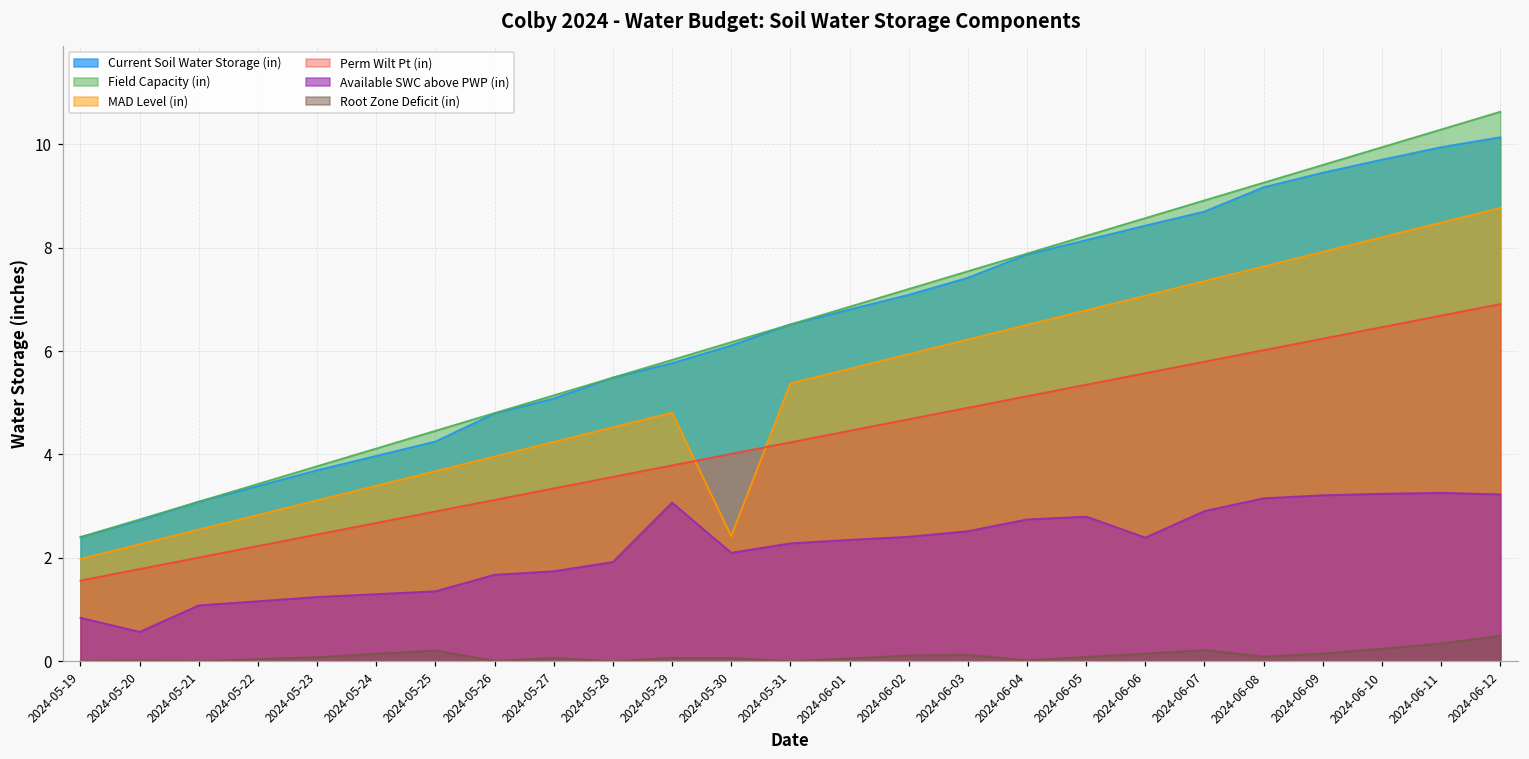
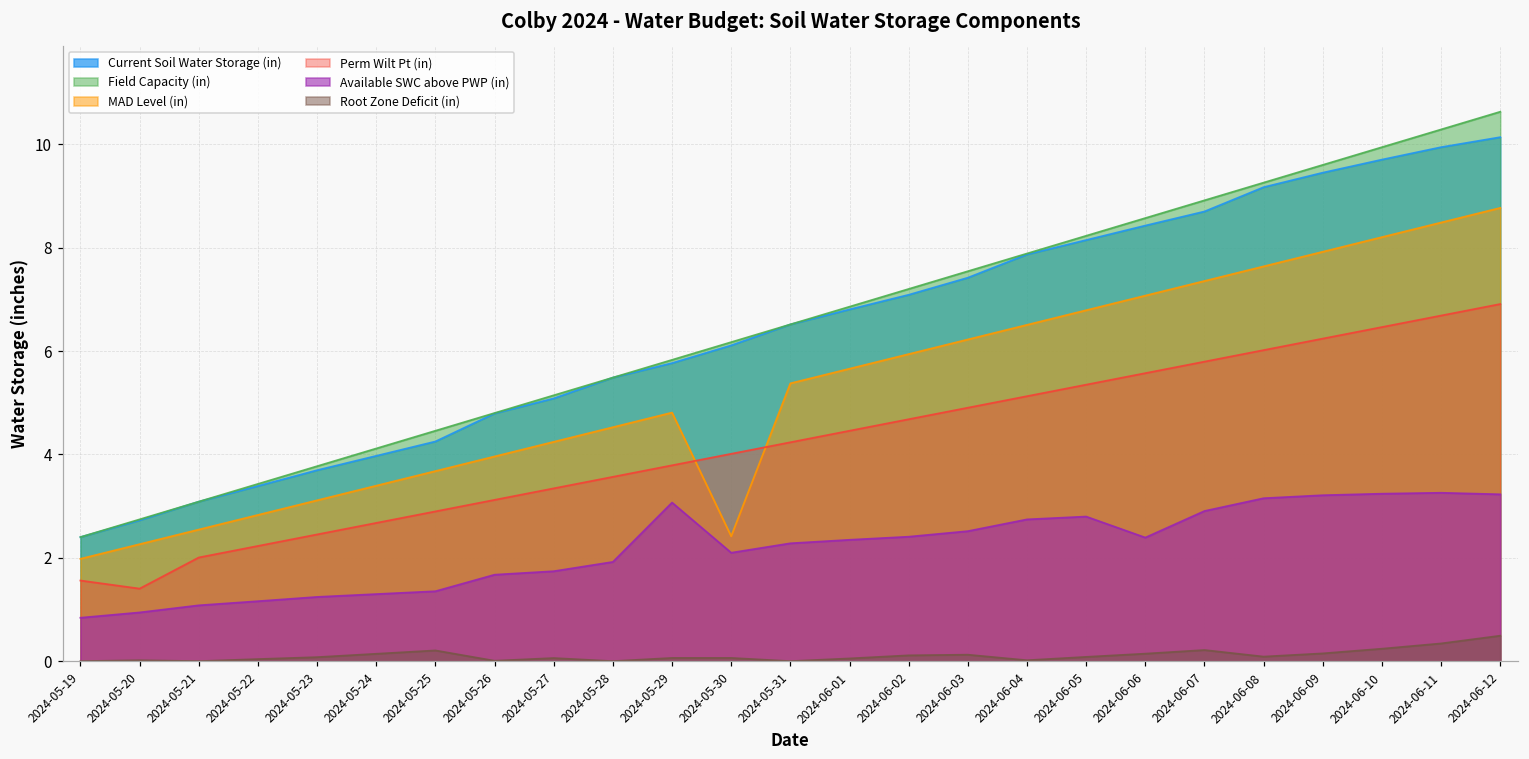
  {
    "Current Soil Water Storage (in)": {
      "2024-05-23": 3.7,
      "2024-05-24": 4.0,
      "2024-05-25": 4.2,
      "2024-05-27": 5.1,
      "2024-05-29": 5.8,
      "2024-05-30": 6.1,
      "2024-06-02": 7.1,
      "2024-06-03": 7.4,
      "2024-06-05": 8.1,
      "2024-06-06": 8.4,
      "2024-06-07": 8.7,
      "2024-06-08": 9.2,
      "2024-06-09": 9.4,
      "2024-06-10": 9.7,
      "2024-06-11": 9.9,
      "2024-06-12": 10.1
    },
    "Field Capacity (in)": {
      "2024-05-23": 3.8,
      "2024-05-24": 4.1,
      "2024-05-25": 4.5,
      "2024-05-27": 5.1,
      "2024-05-29": 5.8,
      "2024-05-30": 6.2,
      "2024-06-02": 7.2,
      "2024-06-03": 7.5,
      "2024-06-05": 8.2,
      "2024-06-06": 8.6,
      "2024-06-07": 8.9,
      "2024-06-08": 9.3,
      "2024-06-09": 9.6,
      "2024-06-10": 9.9,
      "2024-06-11": 10.3,
      "2024-06-12": 10.6
    },
    "MAD Level (in)": {
      "2024-05-19": 2.0,
      "2024-05-20": 2.3,
      "2024-05-21": 2.5,
      "2024-05-22": 2.8,
      "2024-05-23": 3.1,
      "2024-05-24": 3.4,
      "2024-05-25": 3.7,
      "2024-05-26": 4.0,
      "2024-05-27": 4.2,
      "2024-05-28": 4.5,
      "2024-05-29": 4.8,
      "2024-05-30": 2.4,
      "2024-05-31": 5.4,
      "2024-06-01": 5.7,
      "2024-06-02": 5.9,
      "2024-06-03": 6.2,
      "2024-06-04": 6.5,
      "2024-06-05": 6.8,
      "2024-06-06": 7.1,
      "2024-06-07": 7.4,
      "2024-06-08": 7.6,
      "2024-06-09": 7.9,
      "2024-06-10": 8.2,
      "2024-06-11": 8.5,
      "2024-06-12": 8.8
    },
    "Perm Wilt Pt (in)": {
      "2024-05-19": 1.6,
-     "2024-05-20": 1.8,
+     "2024-05-20": 1.4,
      "2024-05-21": 2.0,
      "2024-05-22": 2.2,
      "2024-05-23": 2.5,
      "2024-05-24": 2.7,
      "2024-05-25": 2.9,
      "2024-05-26": 3.1,
      "2024-05-27": 3.3,
      "2024-05-28": 3.6,
      "2024-05-29": 3.8,
      "2024-05-30": 4.0,
      "2024-05-31": 4.2,
      "2024-06-01": 4.5,
      "2024-06-02": 4.7,
      "2024-06-03": 4.9,
      "2024-06-04": 5.1,
      "2024-06-05": 5.3,
      "2024-06-06": 5.6,
      "2024-06-07": 5.8,
      "2024-06-08": 6.0,
      "2024-06-09": 6.2,
      "2024-06-10": 6.5,
      "2024-06-11": 6.7,
      "2024-06-12": 6.9
    },
    "Available SWC above PWP (in)": {
      "2024-05-19": 0.8,
-     "2024-05-20": 0.6,
+     "2024-05-20": 0.9,
      "2024-05-21": 1.1,
      "2024-05-22": 1.2,
      "2024-05-23": 1.2,
      "2024-05-24": 1.3,
      "2024-05-25": 1.4,
      "2024-05-26": 1.7,
      "2024-05-27": 1.7,
      "2024-05-28": 1.9,
      "2024-05-29": 3.1,
      "2024-05-30": 2.1,
      "2024-05-31": 2.3,
      "2024-06-01": 2.3,
      "2024-06-02": 2.4,
      "2024-06-03": 2.5,
      "2024-06-04": 2.7,
      "2024-06-05": 2.8,
      "2024-06-06": 2.4,
      "2024-06-07": 2.9,
      "2024-06-08": 3.2,
      "2024-06-09": 3.2,
      "2024-06-10": 3.2,
      "2024-06-11": 3.3,
      "2024-06-12": 3.2
    },
    "Root Zone Deficit (in)": {
      "2024-05-19": 0.0,
      "2024-05-20": 0.0,
      "2024-05-21": 0.0,
      "2024-05-22": 0.0,
      "2024-05-23": 0.1,
      "2024-05-24": 0.1,
      "2024-05-25": 0.2,
      "2024-05-26": 0.0,
      "2024-05-27": 0.1,
      "2024-05-28": 0.0,
      "2024-05-29": 0.1,
      "2024-05-30": 0.1,
      "2024-05-31": 0.0,
      "2024-06-01": 0.1,
      "2024-06-02": 0.1,
      "2024-06-03": 0.1,
      "2024-06-04": 0.0,
      "2024-06-05": 0.1,
      "2024-06-06": 0.1,
      "2024-06-07": 0.2,
      "2024-06-08": 0.1,
      "2024-06-09": 0.2,
      "2024-06-10": 0.2,
      "2024-06-11": 0.3,
      "2024-06-12": 0.5
    }
  }
